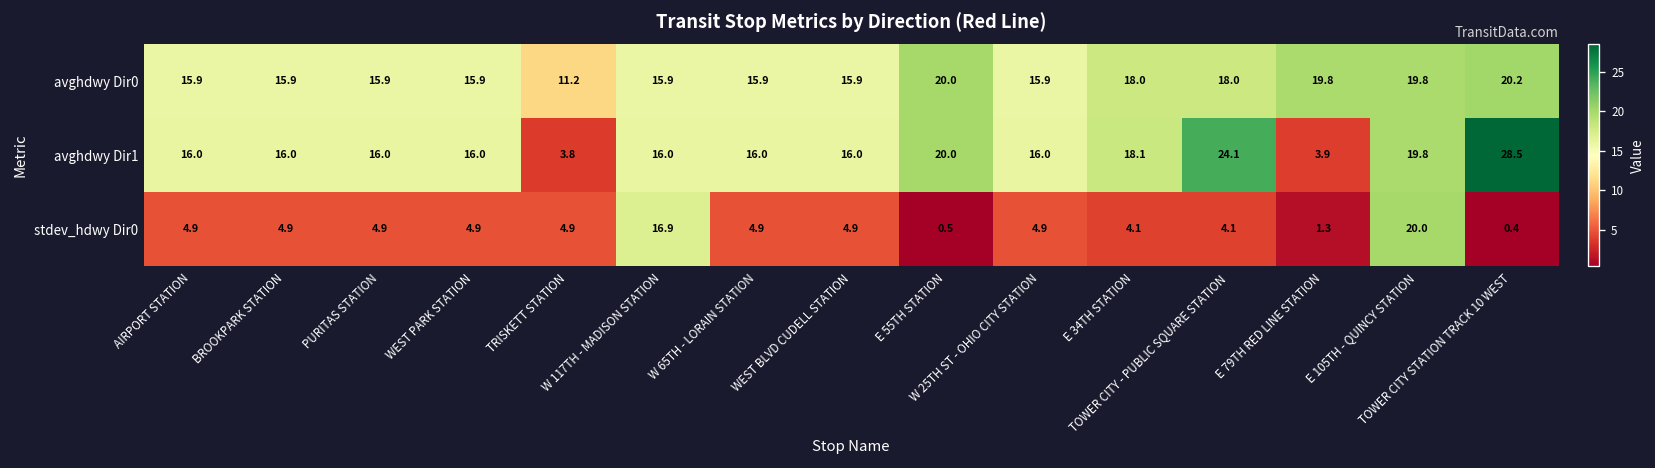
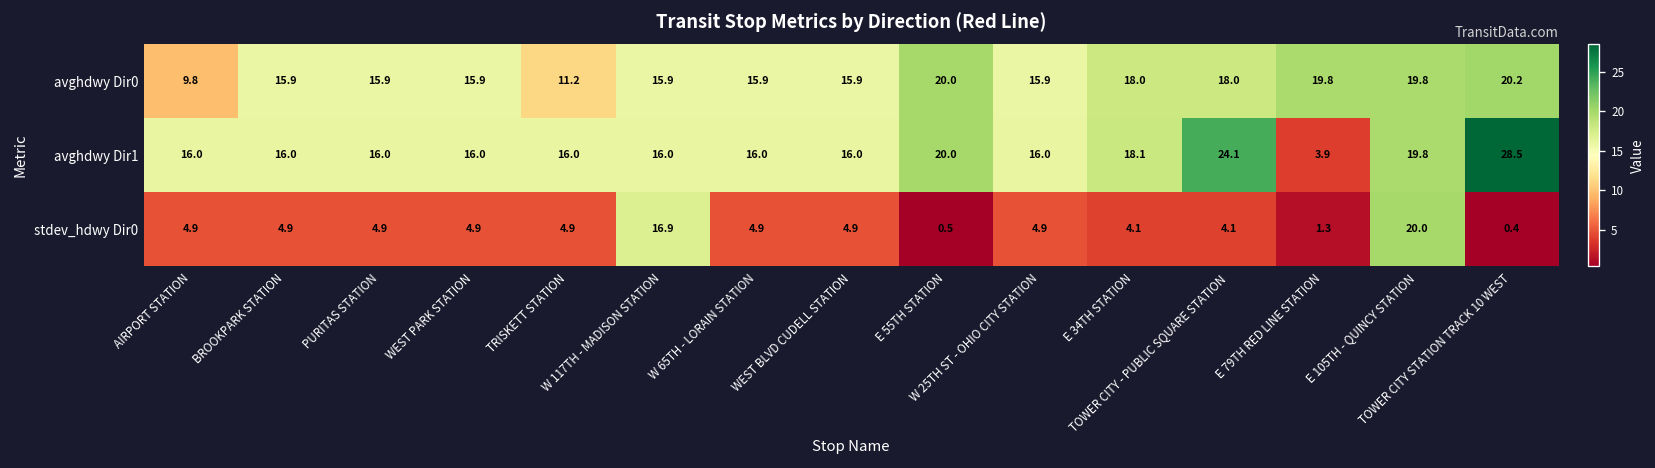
  {
    "avghdwy Dir0": {
-     "AIRPORT STATION": 15.9,
+     "AIRPORT STATION": 9.8,
      "BROOKPARK STATION": 15.9,
      "PURITAS STATION": 15.9,
      "WEST PARK STATION": 15.9,
      "TRISKETT STATION": 11.2,
      "W 117TH - MADISON STATION": 15.9,
      "W 65TH - LORAIN STATION": 15.9,
      "WEST BLVD CUDELL STATION": 15.9,
      "E 55TH STATION": 20.0,
      "W 25TH ST - OHIO CITY STATION": 15.9,
      "E 34TH STATION": 18.0,
      "TOWER CITY - PUBLIC SQUARE STATION": 18.0,
      "E 79TH RED LINE STATION": 19.8,
      "E 105TH - QUINCY STATION": 19.8,
      "TOWER CITY STATION TRACK 10 WEST": 20.2
    },
    "avghdwy Dir1": {
      "AIRPORT STATION": 16.0,
      "BROOKPARK STATION": 16.0,
      "PURITAS STATION": 16.0,
      "WEST PARK STATION": 16.0,
-     "TRISKETT STATION": 3.8,
+     "TRISKETT STATION": 16.0,
      "W 117TH - MADISON STATION": 16.0,
      "W 65TH - LORAIN STATION": 16.0,
      "WEST BLVD CUDELL STATION": 16.0,
      "E 55TH STATION": 20.0,
      "W 25TH ST - OHIO CITY STATION": 16.0,
      "E 34TH STATION": 18.1,
      "TOWER CITY - PUBLIC SQUARE STATION": 24.1,
      "E 79TH RED LINE STATION": 3.9,
      "E 105TH - QUINCY STATION": 19.8,
      "TOWER CITY STATION TRACK 10 WEST": 28.5
    },
    "stdev_hdwy Dir0": {
      "AIRPORT STATION": 4.9,
      "BROOKPARK STATION": 4.9,
      "PURITAS STATION": 4.9,
      "WEST PARK STATION": 4.9,
      "TRISKETT STATION": 4.9,
      "W 117TH - MADISON STATION": 16.9,
      "W 65TH - LORAIN STATION": 4.9,
      "WEST BLVD CUDELL STATION": 4.9,
      "E 55TH STATION": 0.5,
      "W 25TH ST - OHIO CITY STATION": 4.9,
      "E 34TH STATION": 4.1,
      "TOWER CITY - PUBLIC SQUARE STATION": 4.1,
      "E 79TH RED LINE STATION": 1.3,
      "E 105TH - QUINCY STATION": 20.0,
      "TOWER CITY STATION TRACK 10 WEST": 0.4
    }
  }
